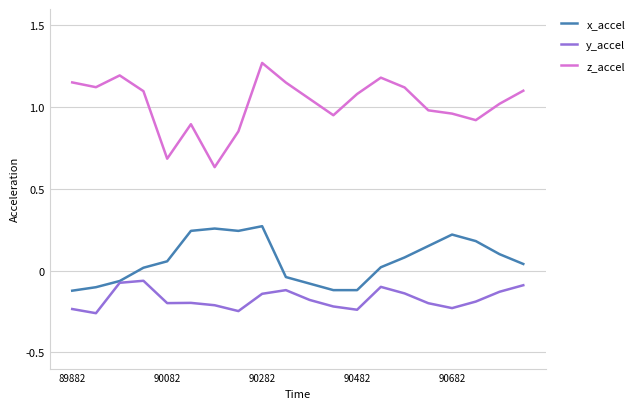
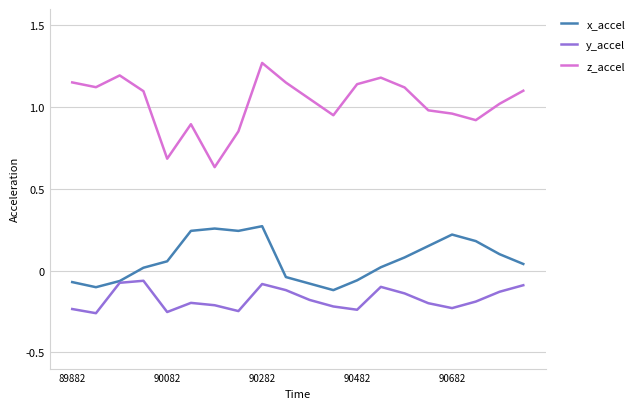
  {
    "x_accel": {
-     "89882": -0.12,
+     "89882": -0.07,
      "90082": 0.06,
      "90282": 0.27,
-     "90482": -0.12,
+     "90482": -0.06,
      "90682": 0.22
    },
    "y_accel": {
      "89882": -0.24,
-     "90082": -0.20,
-     "90282": -0.14,
+     "90082": -0.25,
+     "90282": -0.08,
      "90482": -0.24,
      "90682": -0.23
    },
    "z_accel": {
      "89882": 1.15,
      "90082": 0.68,
      "90282": 1.27,
-     "90482": 1.08,
+     "90482": 1.14,
      "90682": 0.96
    }
  }
